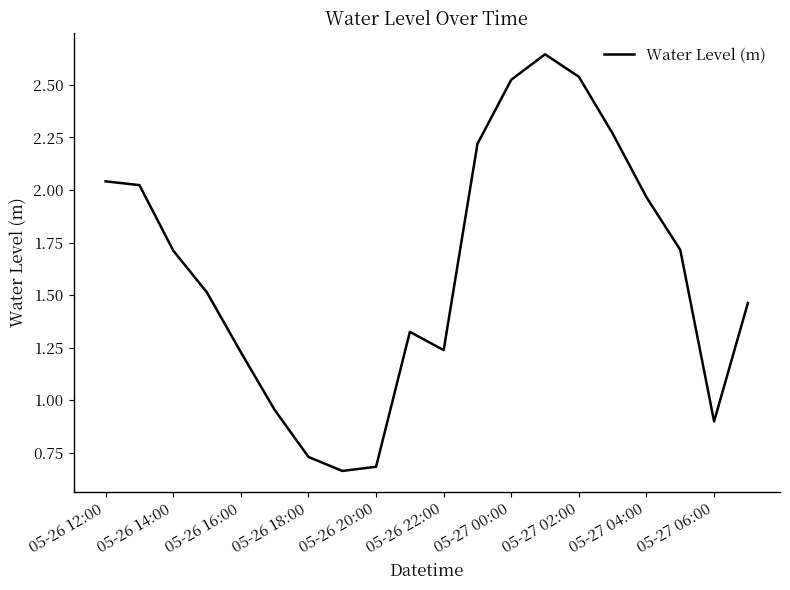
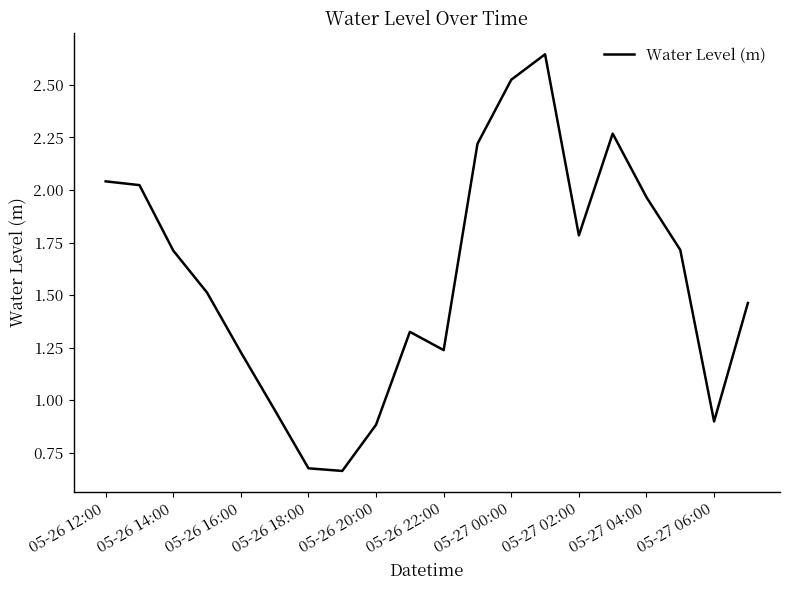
  {
    "05-26 12:00": 2.04,
    "05-26 14:00": 1.71,
    "05-26 16:00": 1.23,
-   "05-26 18:00": 0.73,
-   "05-26 20:00": 0.68,
+   "05-26 18:00": 0.68,
+   "05-26 20:00": 0.88,
    "05-26 22:00": 1.24,
    "05-27 00:00": 2.52,
-   "05-27 02:00": 2.54,
+   "05-27 02:00": 1.78,
    "05-27 04:00": 1.97,
    "05-27 06:00": 0.90
  }
